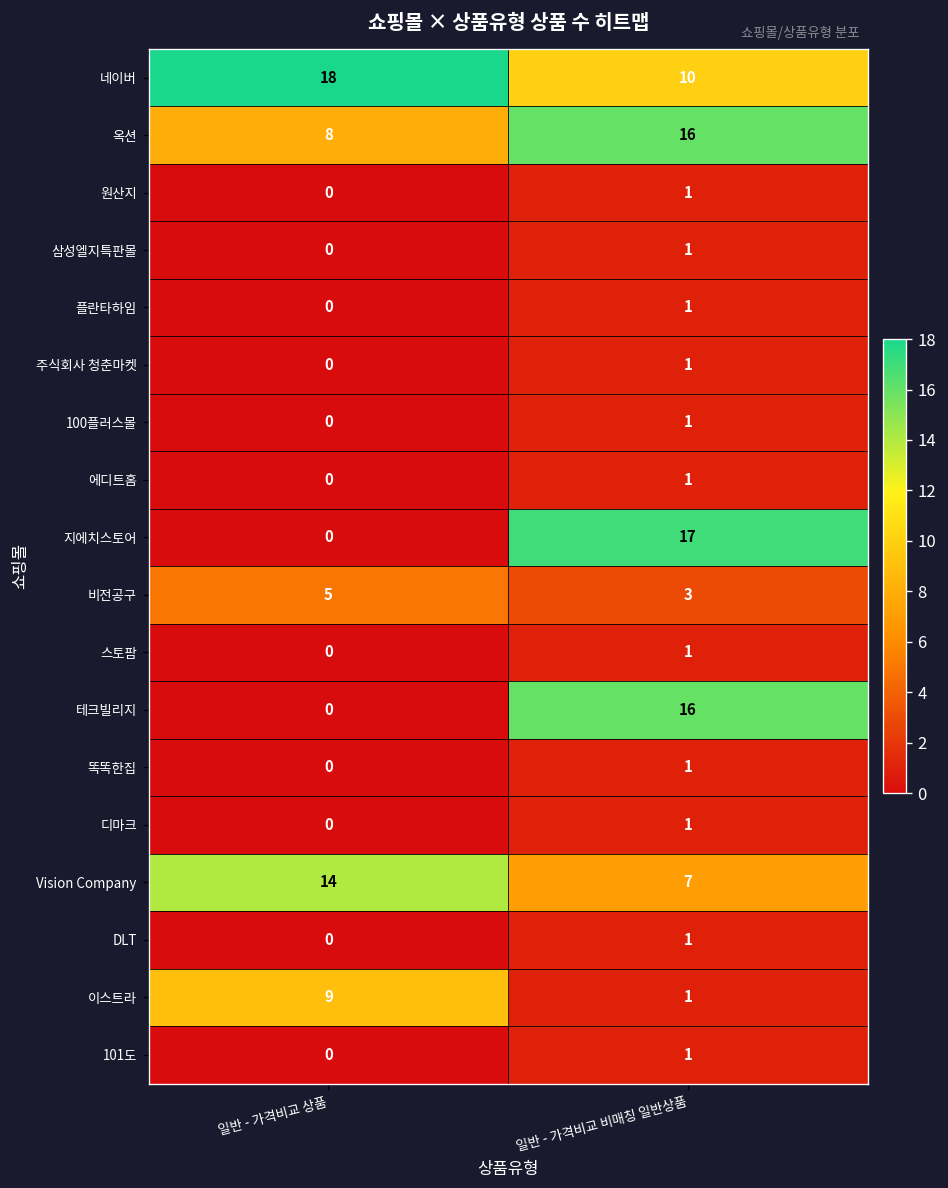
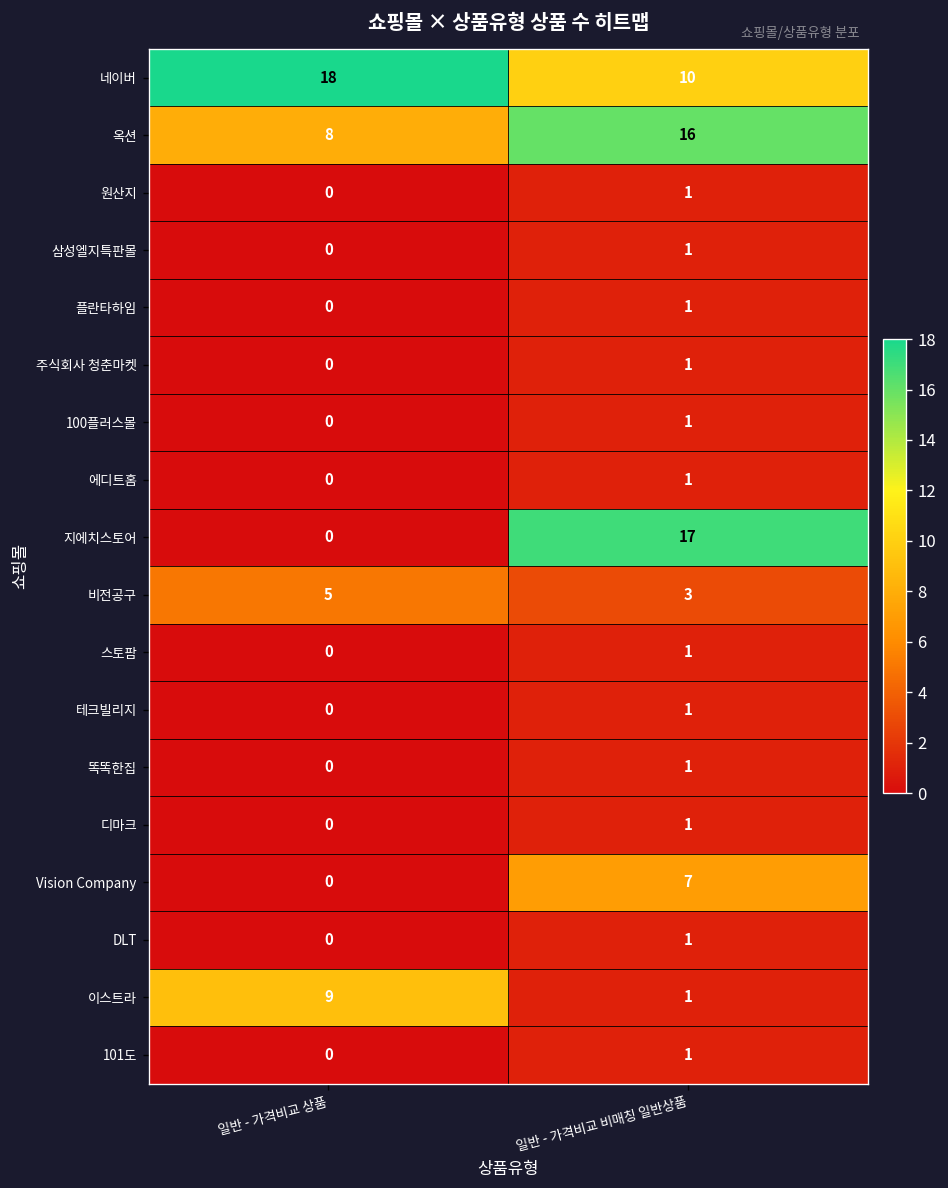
  {
    "네이버": {
      "일반 - 가격비교 상품": 18,
      "일반 - 가격비교 비매칭 일반상품": 10
    },
    "옥션": {
      "일반 - 가격비교 상품": 8,
      "일반 - 가격비교 비매칭 일반상품": 16
    },
    "원산지": {
      "일반 - 가격비교 상품": 0,
      "일반 - 가격비교 비매칭 일반상품": 1
    },
    "삼성엘지특판몰": {
      "일반 - 가격비교 상품": 0,
      "일반 - 가격비교 비매칭 일반상품": 1
    },
    "플란타하임": {
      "일반 - 가격비교 상품": 0,
      "일반 - 가격비교 비매칭 일반상품": 1
    },
    "주식회사 청춘마켓": {
      "일반 - 가격비교 상품": 0,
      "일반 - 가격비교 비매칭 일반상품": 1
    },
    "100플러스몰": {
      "일반 - 가격비교 상품": 0,
      "일반 - 가격비교 비매칭 일반상품": 1
    },
    "에디트홈": {
      "일반 - 가격비교 상품": 0,
      "일반 - 가격비교 비매칭 일반상품": 1
    },
    "지에치스토어": {
      "일반 - 가격비교 상품": 0,
      "일반 - 가격비교 비매칭 일반상품": 17
    },
    "비전공구": {
      "일반 - 가격비교 상품": 5,
      "일반 - 가격비교 비매칭 일반상품": 3
    },
    "스토팜": {
      "일반 - 가격비교 상품": 0,
      "일반 - 가격비교 비매칭 일반상품": 1
    },
    "테크빌리지": {
      "일반 - 가격비교 상품": 0,
-     "일반 - 가격비교 비매칭 일반상품": 16
+     "일반 - 가격비교 비매칭 일반상품": 1
    },
    "똑똑한집": {
      "일반 - 가격비교 상품": 0,
      "일반 - 가격비교 비매칭 일반상품": 1
    },
    "디마크": {
      "일반 - 가격비교 상품": 0,
      "일반 - 가격비교 비매칭 일반상품": 1
    },
    "Vision Company": {
-     "일반 - 가격비교 상품": 14,
+     "일반 - 가격비교 상품": 0,
      "일반 - 가격비교 비매칭 일반상품": 7
    },
    "DLT": {
      "일반 - 가격비교 상품": 0,
      "일반 - 가격비교 비매칭 일반상품": 1
    },
    "이스트라": {
      "일반 - 가격비교 상품": 9,
      "일반 - 가격비교 비매칭 일반상품": 1
    },
    "101도": {
      "일반 - 가격비교 상품": 0,
      "일반 - 가격비교 비매칭 일반상품": 1
    }
  }
